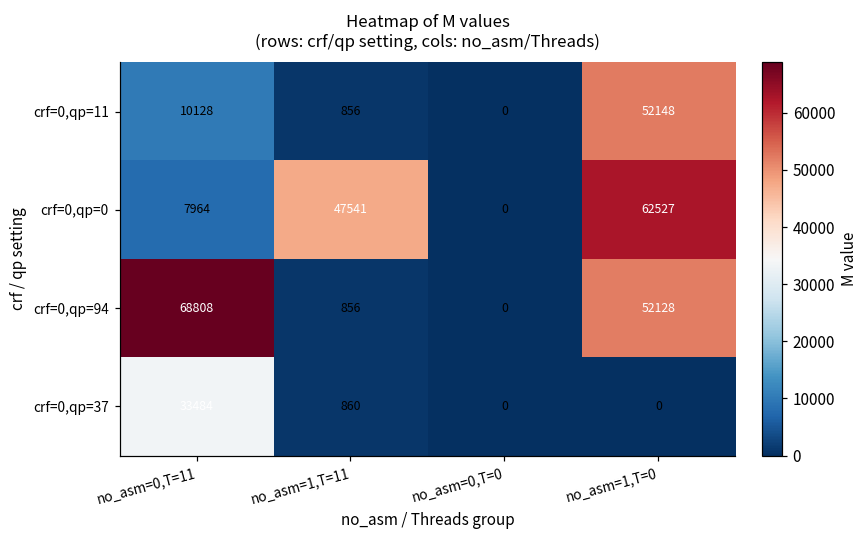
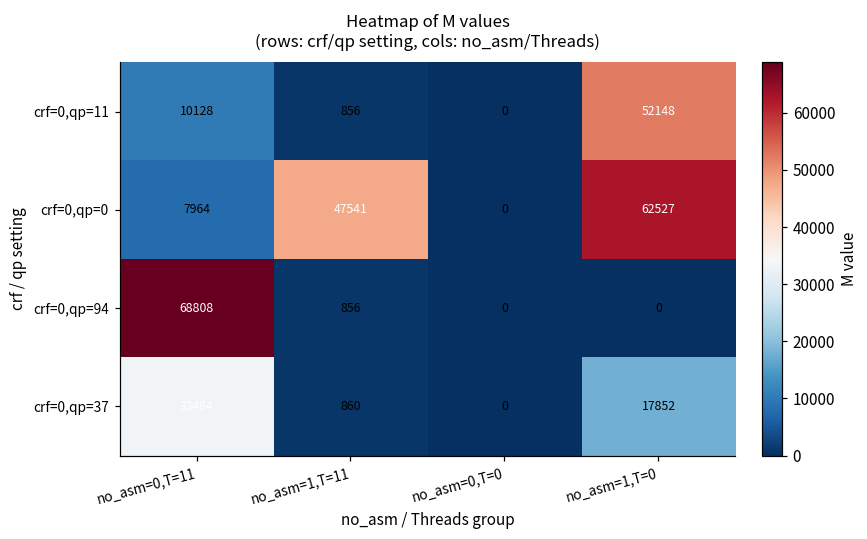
  {
    "crf=0,qp=11": {
      "no_asm=0,T=11": 10128,
      "no_asm=1,T=11": 856,
      "no_asm=0,T=0": 0,
      "no_asm=1,T=0": 52148
    },
    "crf=0,qp=0": {
      "no_asm=0,T=11": 7964,
      "no_asm=1,T=11": 47541,
      "no_asm=0,T=0": 0,
      "no_asm=1,T=0": 62527
    },
    "crf=0,qp=94": {
      "no_asm=0,T=11": 68808,
      "no_asm=1,T=11": 856,
      "no_asm=0,T=0": 0,
-     "no_asm=1,T=0": 52128
+     "no_asm=1,T=0": 0
    },
    "crf=0,qp=37": {
      "no_asm=1,T=11": 860,
      "no_asm=0,T=0": 0,
-     "no_asm=1,T=0": 0
+     "no_asm=1,T=0": 17852
    }
  }
